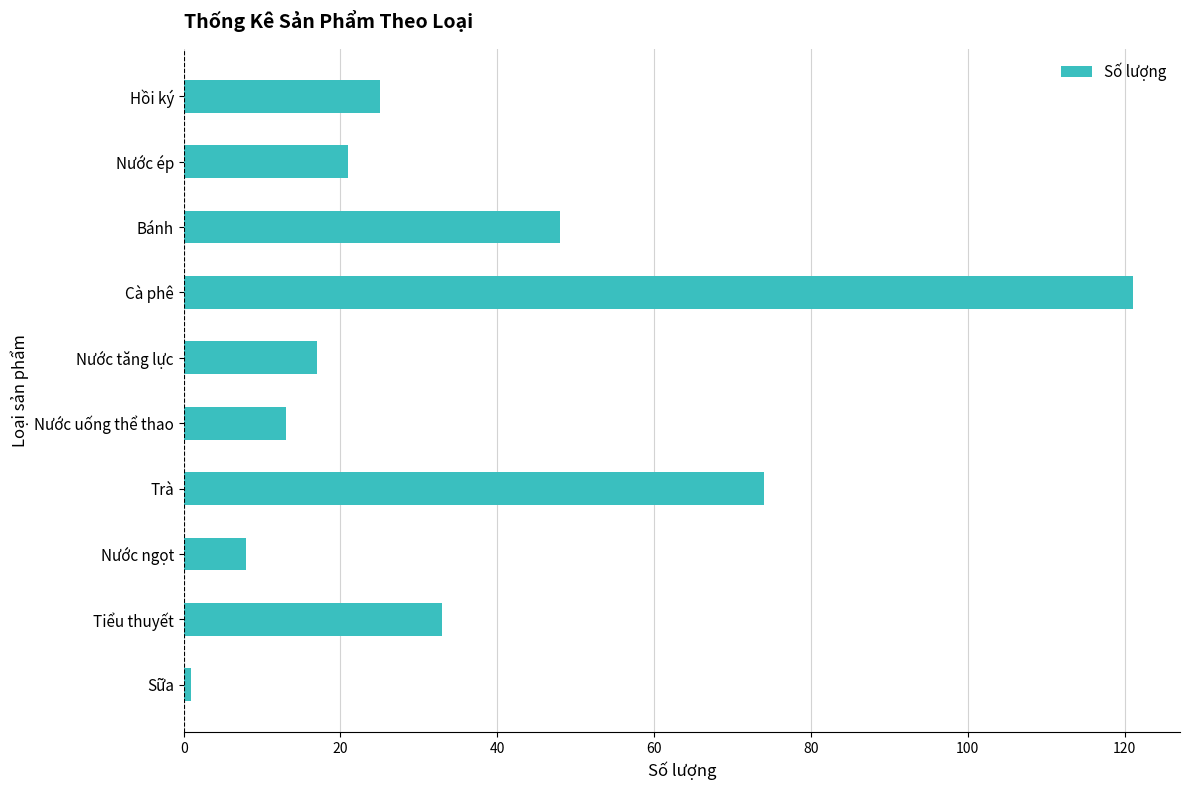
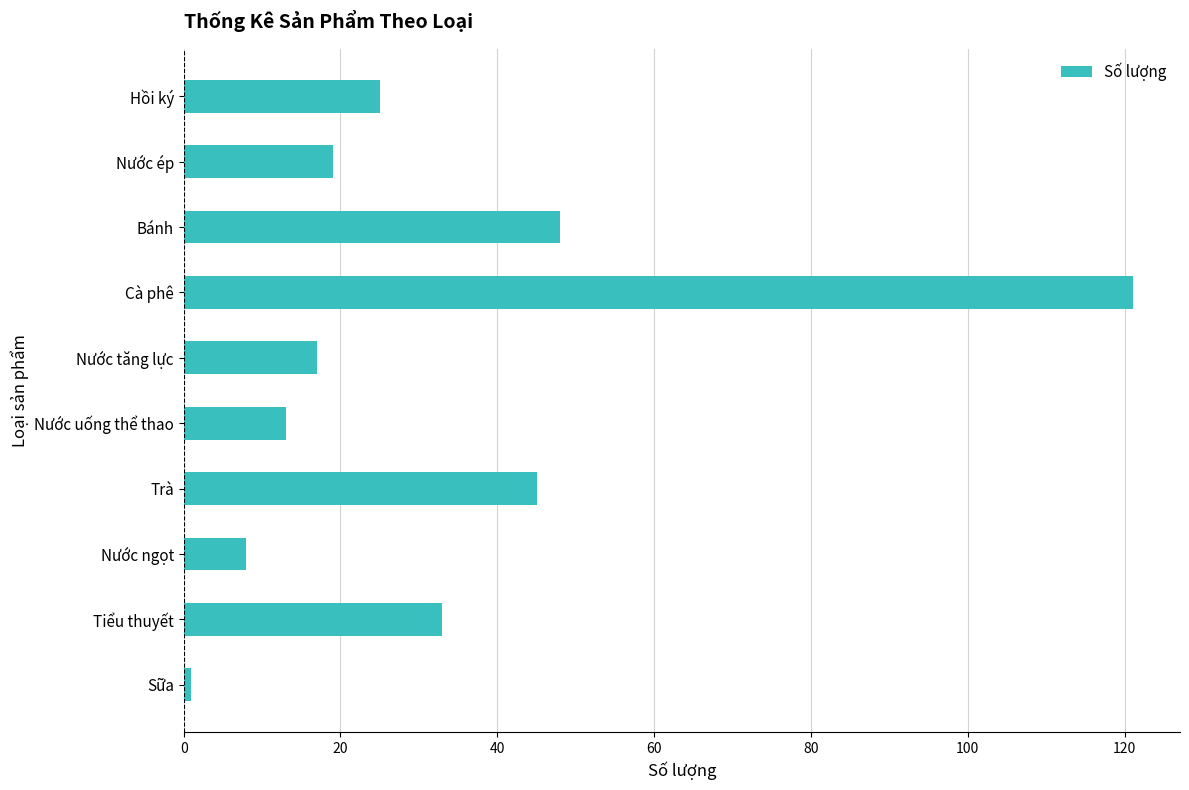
  {
    "Hồi ký": 25,
-   "Nước ép": 21,
+   "Nước ép": 19,
    "Bánh": 48,
    "Cà phê": 121,
    "Nước tăng lực": 17,
    "Nước uống thể thao": 13,
-   "Trà": 74,
+   "Trà": 45,
    "Nước ngọt": 8,
    "Tiểu thuyết": 33,
    "Sữa": 1
  }
